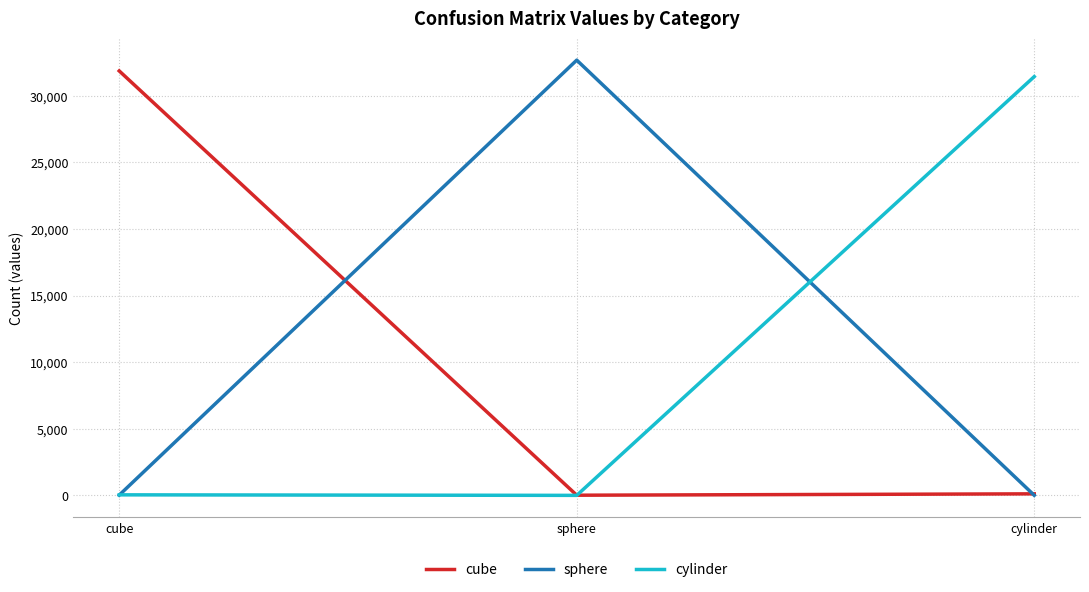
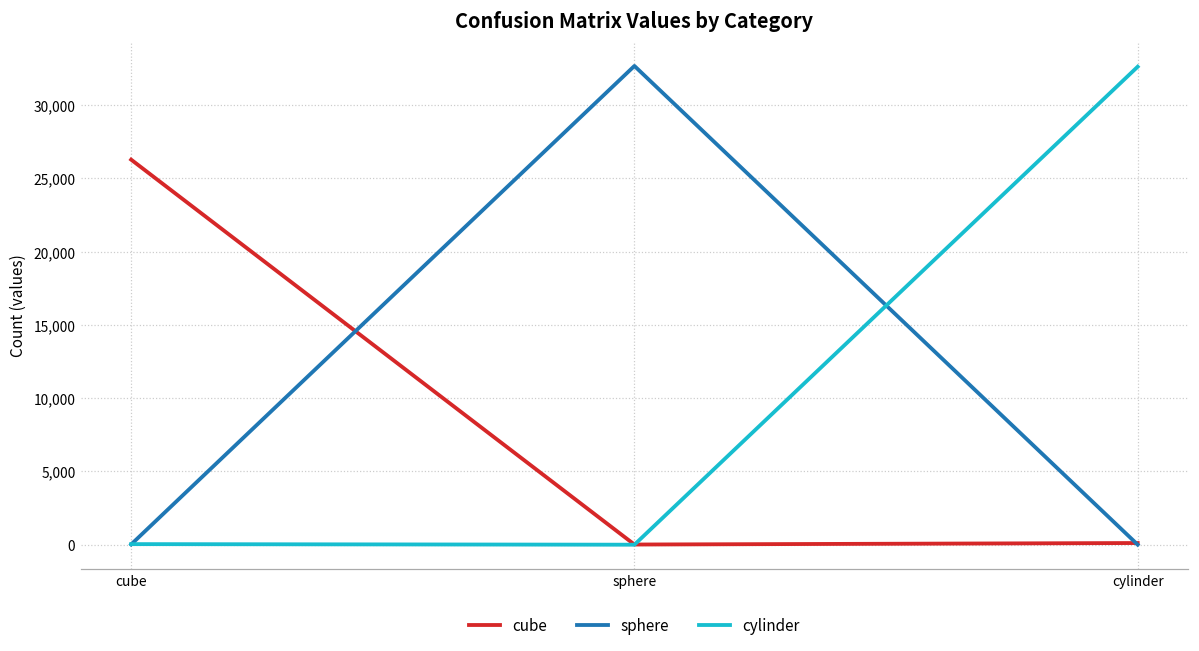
  {
    "cube": {
-     "cube": "31,900"
+     "cube": "26,300"
    },
    "sphere": {
      "sphere": "32,700"
    },
    "cylinder": {
-     "cylinder": "31,400"
+     "cylinder": "32,600"
    }
  }
